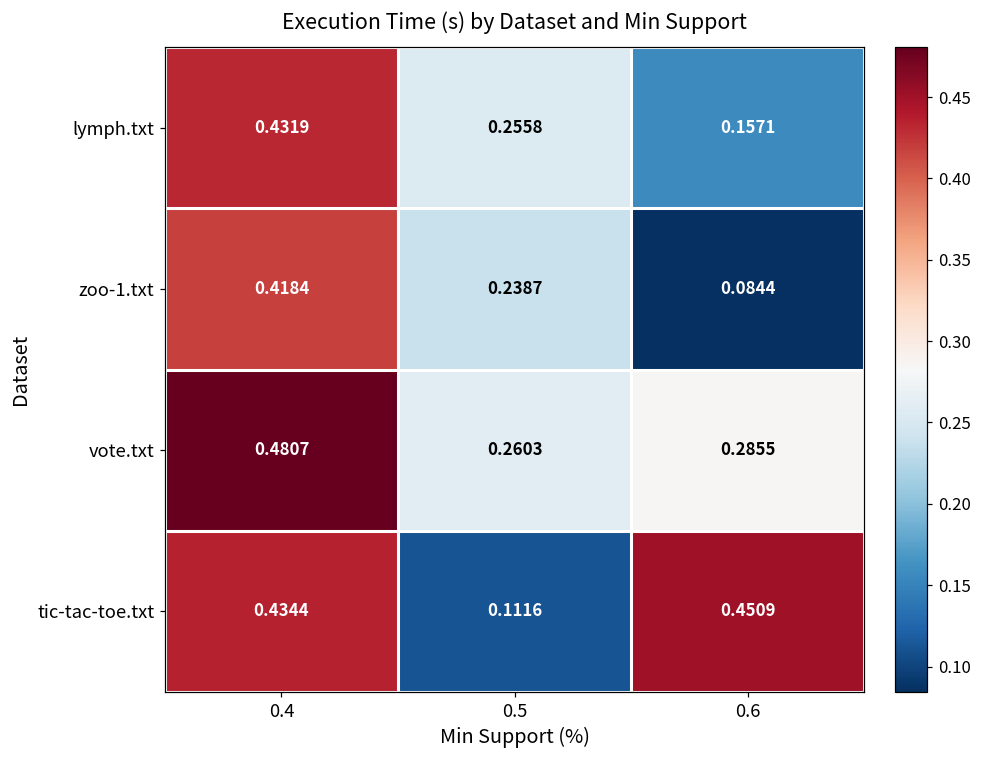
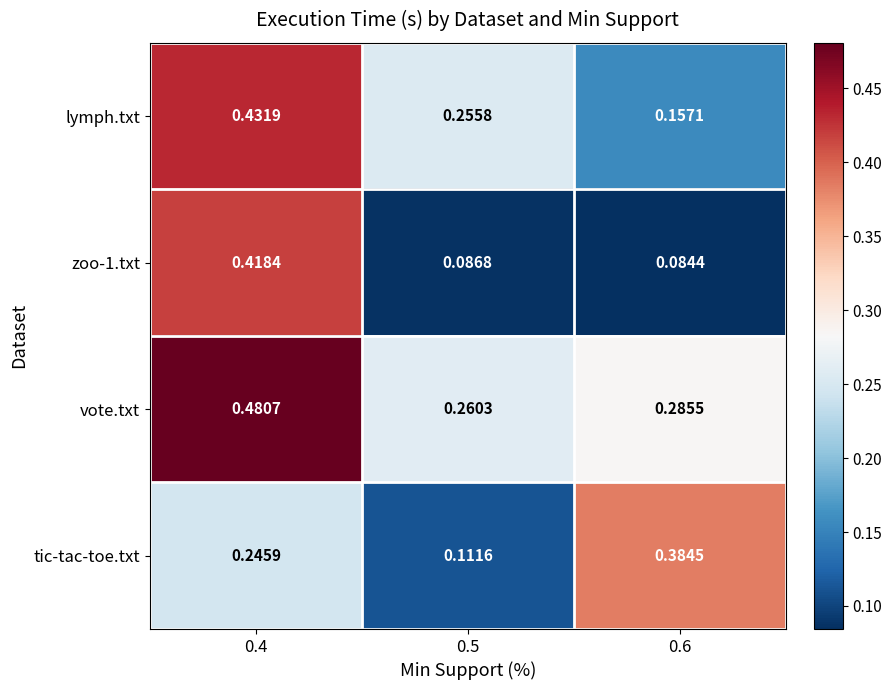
  {
    "lymph.txt": {
      "0.4": 0.4319,
      "0.5": 0.2558,
      "0.6": 0.1571
    },
    "zoo-1.txt": {
      "0.4": 0.4184,
-     "0.5": 0.2387,
+     "0.5": 0.0868,
      "0.6": 0.0844
    },
    "vote.txt": {
      "0.4": 0.4807,
      "0.5": 0.2603,
      "0.6": 0.2855
    },
    "tic-tac-toe.txt": {
-     "0.4": 0.4344,
+     "0.4": 0.2459,
      "0.5": 0.1116,
-     "0.6": 0.4509
+     "0.6": 0.3845
    }
  }
